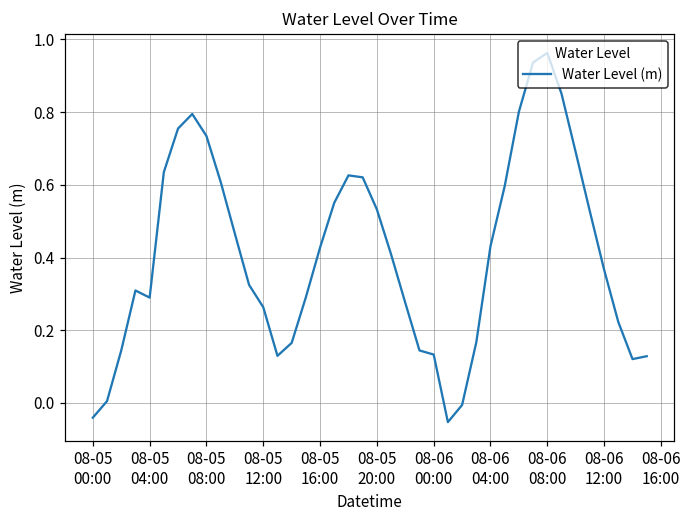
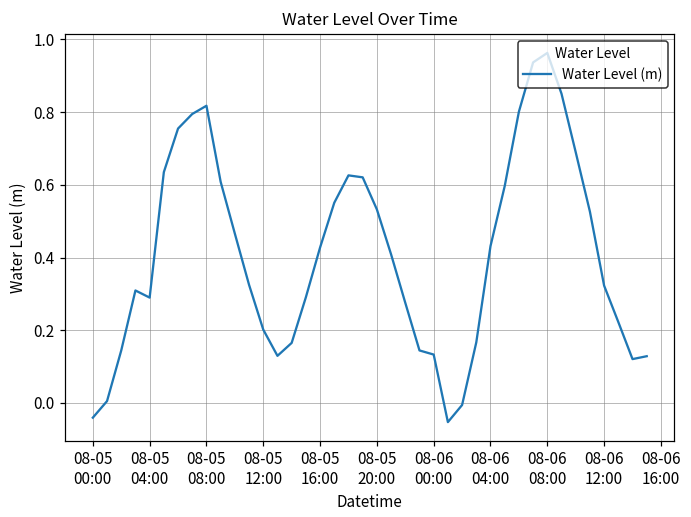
  {
    "08-05 00:00": -0.04,
    "08-05 04:00": 0.29,
-   "08-05 08:00": 0.73,
-   "08-05 12:00": 0.26,
+   "08-05 08:00": 0.82,
+   "08-05 12:00": 0.20,
    "08-05 16:00": 0.43,
    "08-05 20:00": 0.53,
    "08-06 00:00": 0.13,
    "08-06 04:00": 0.43,
-   "08-06 12:00": 0.37
+   "08-06 12:00": 0.32
  }
